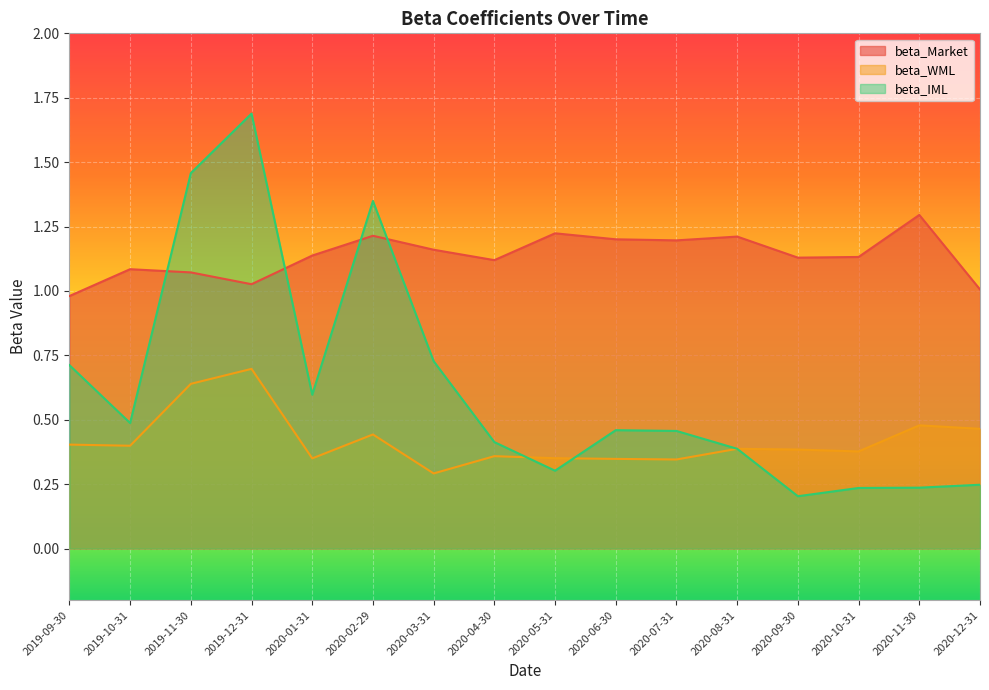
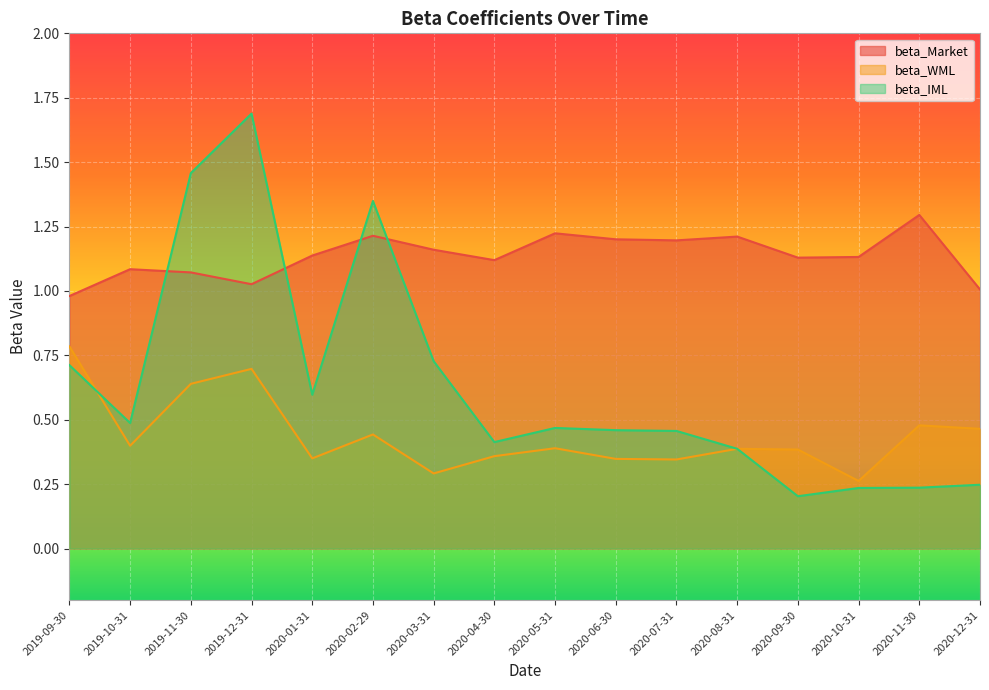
  {
    "beta_Market": {
      "2019-09-30": 0.98,
      "2019-10-31": 1.08,
      "2019-11-30": 1.07,
      "2019-12-31": 1.03,
      "2020-01-31": 1.14,
      "2020-02-29": 1.21,
      "2020-03-31": 1.16,
      "2020-04-30": 1.12,
      "2020-05-31": 1.22,
      "2020-06-30": 1.20,
      "2020-07-31": 1.20,
      "2020-08-31": 1.21,
      "2020-09-30": 1.13,
      "2020-10-31": 1.13,
      "2020-11-30": 1.30,
      "2020-12-31": 1.01
    },
    "beta_WML": {
-     "2019-09-30": 0.40,
+     "2019-09-30": 0.78,
      "2019-10-31": 0.40,
      "2019-11-30": 0.64,
      "2019-12-31": 0.70,
      "2020-01-31": 0.35,
      "2020-02-29": 0.44,
      "2020-03-31": 0.29,
      "2020-04-30": 0.36,
-     "2020-05-31": 0.35,
+     "2020-05-31": 0.39,
      "2020-06-30": 0.35,
      "2020-07-31": 0.35,
      "2020-09-30": 0.38,
-     "2020-10-31": 0.38,
+     "2020-10-31": 0.26,
      "2020-11-30": 0.48,
      "2020-12-31": 0.46
    },
    "beta_IML": {
      "2019-09-30": 0.71,
      "2019-10-31": 0.49,
      "2019-11-30": 1.46,
      "2019-12-31": 1.69,
      "2020-01-31": 0.60,
      "2020-02-29": 1.35,
      "2020-03-31": 0.73,
      "2020-04-30": 0.41,
-     "2020-05-31": 0.30,
+     "2020-05-31": 0.47,
      "2020-06-30": 0.46,
      "2020-07-31": 0.46,
      "2020-09-30": 0.20,
      "2020-10-31": 0.24,
      "2020-11-30": 0.24,
      "2020-12-31": 0.25
    }
  }
